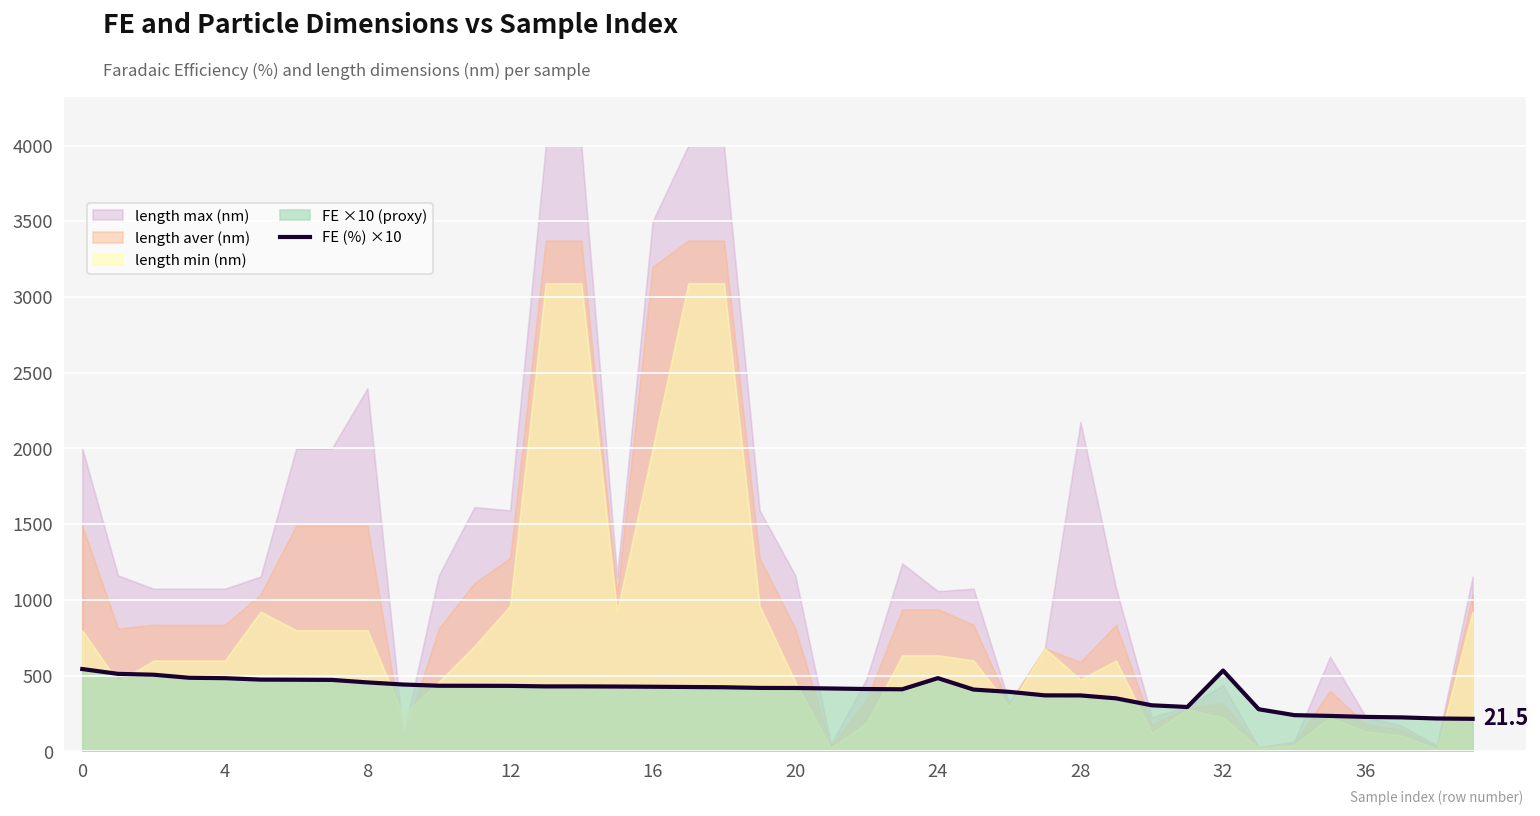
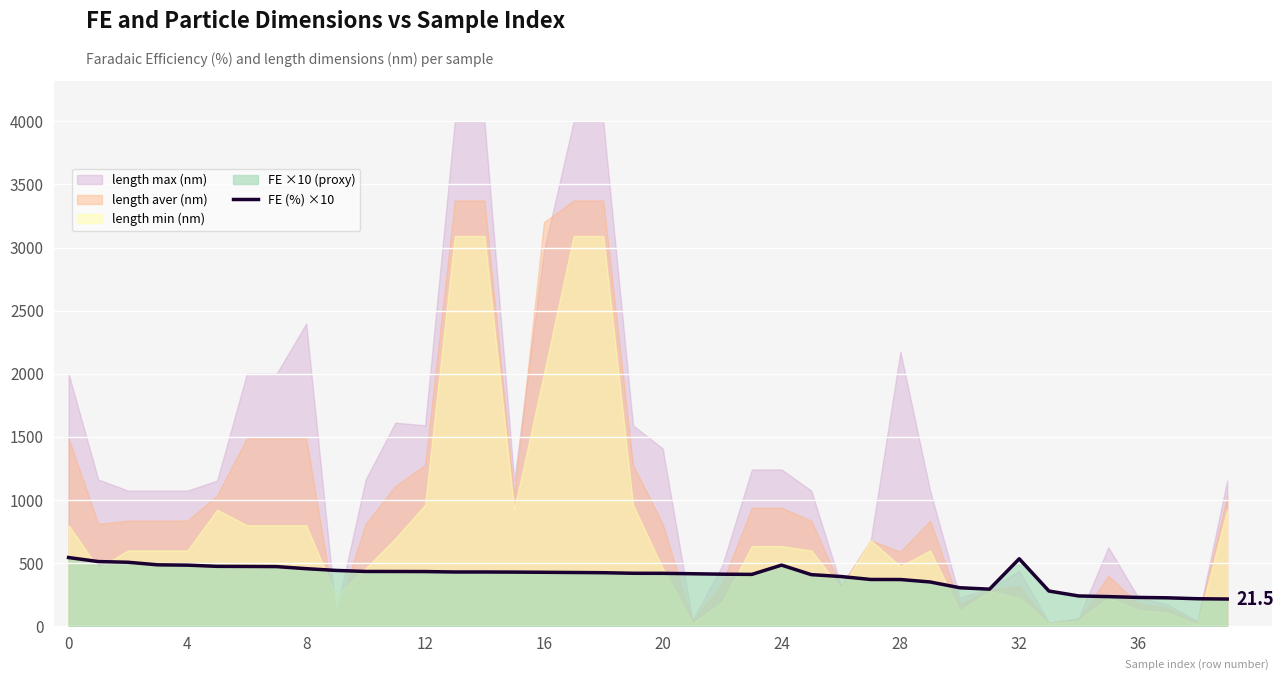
  {
    "length max (nm)": {
      "0": 2000,
      "4": 1070,
      "8": 2400,
      "12": 1590,
-     "16": 3500,
-     "20": 1160,
-     "24": 1060,
+     "16": 2970,
+     "20": 1410,
+     "24": 1240,
      "28": 2180,
      "32": 440
    },
    "FE ×10 (proxy)": {
      "0": 540,
      "4": 480,
      "8": 460,
      "12": 430,
      "16": 430,
      "20": 420,
      "24": 480,
      "28": 370,
      "32": 530
    }
  }
